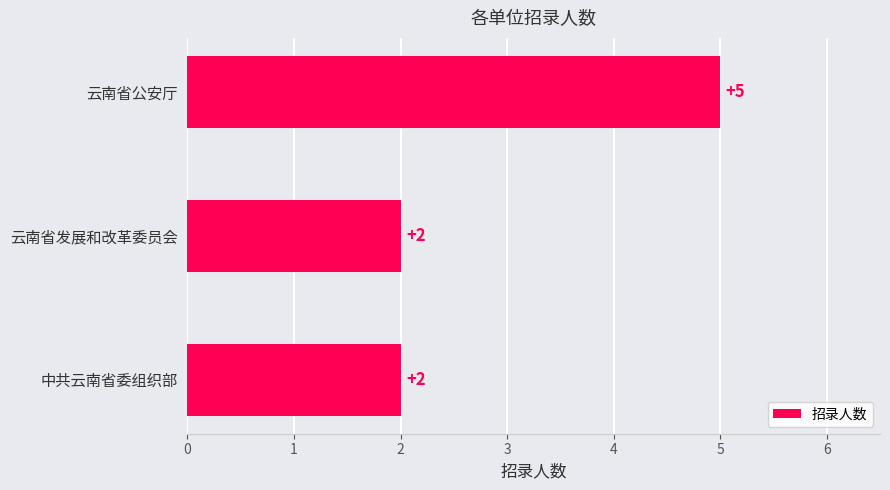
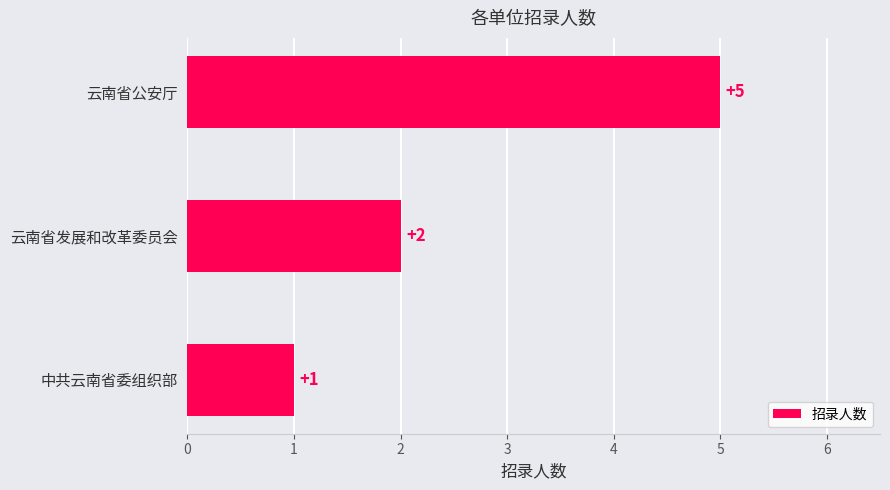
  {
    "云南省公安厅": "+5",
    "云南省发展和改革委员会": "+2",
-   "中共云南省委组织部": "+2"
+   "中共云南省委组织部": "+1"
  }
